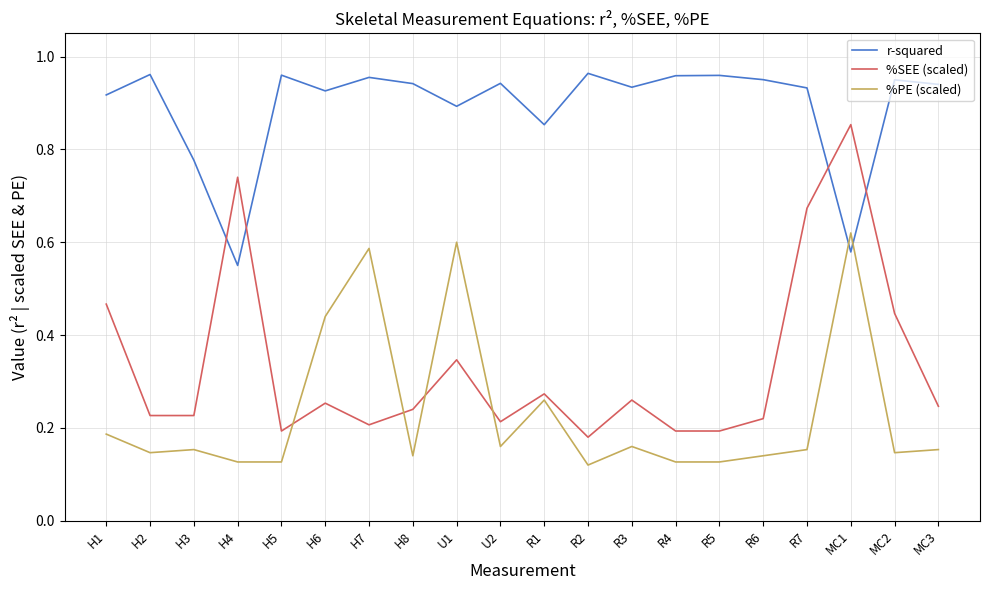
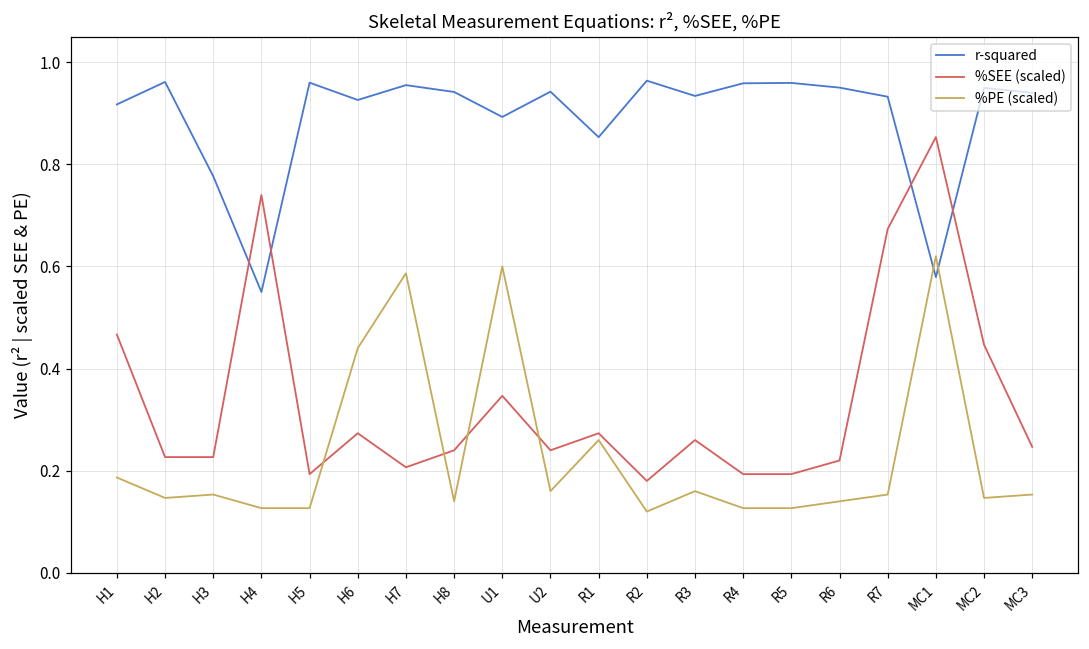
  {
    "r-squared": {
      "H1": 0.92,
      "H2": 0.96,
      "H3": 0.78,
      "H4": 0.55,
      "H5": 0.96,
      "H6": 0.93,
      "H7": 0.96,
      "H8": 0.94,
      "U1": 0.89,
      "U2": 0.94,
      "R1": 0.85,
      "R2": 0.96,
      "R3": 0.93,
      "R4": 0.96,
      "R5": 0.96,
      "R6": 0.95,
      "R7": 0.93,
      "MC1": 0.58
    },
    "%SEE (scaled)": {
      "H1": 0.47,
      "H2": 0.23,
      "H3": 0.23,
      "H4": 0.74,
      "H5": 0.19,
-     "H6": 0.25,
+     "H6": 0.27,
      "H7": 0.21,
      "H8": 0.24,
      "U1": 0.35,
-     "U2": 0.21,
+     "U2": 0.24,
      "R1": 0.27,
      "R2": 0.18,
      "R3": 0.26,
      "R4": 0.19,
      "R5": 0.19,
      "R6": 0.22,
      "R7": 0.67,
      "MC1": 0.85,
      "MC2": 0.45,
      "MC3": 0.25
    },
    "%PE (scaled)": {
      "H1": 0.19,
      "H2": 0.15,
      "H3": 0.15,
      "H4": 0.13,
      "H5": 0.13,
      "H6": 0.44,
      "H7": 0.59,
      "H8": 0.14,
      "U1": 0.60,
      "U2": 0.16,
      "R1": 0.26,
      "R2": 0.12,
      "R3": 0.16,
      "R4": 0.13,
      "R5": 0.13,
      "R6": 0.14,
      "R7": 0.15,
      "MC1": 0.62,
      "MC2": 0.15,
      "MC3": 0.15
    }
  }
